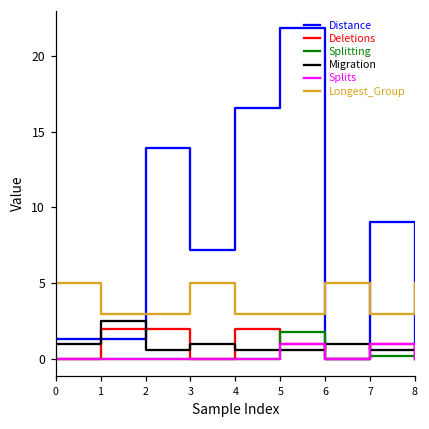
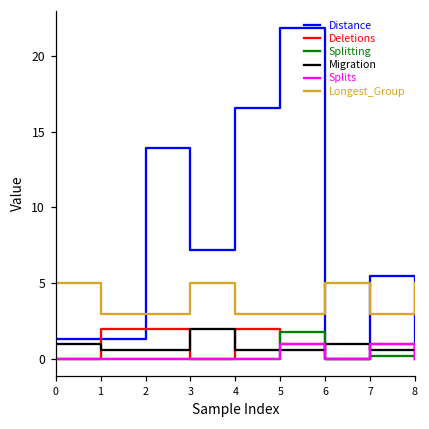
  {
    "Distance": {
      "0": 1.4,
      "1": 1.4,
      "2": 13.9,
      "3": 7.2,
      "4": 16.6,
      "5": 21.9,
-     "7": 9.1
+     "7": 5.5
    },
    "Deletions": {
      "1": 2.0,
      "2": 2.0,
      "4": 2.0
    },
    "Splitting": {
      "5": 1.8,
      "7": 0.2
    },
    "Migration": {
      "0": 1.0,
-     "1": 2.5,
+     "1": 0.6,
      "2": 0.6,
-     "3": 1,
+     "3": 2,
      "4": 0.6,
      "5": 0.6,
      "6": 1.0,
      "7": 0.6,
      "8": 1.0
    },
    "Longest_Group": {
      "0": 5.0,
      "1": 3.0,
      "2": 3.0,
      "3": 5.0,
      "4": 3.0,
      "5": 3.0,
      "6": 5.0,
      "7": 3.0,
      "8": 5.0
    }
  }
